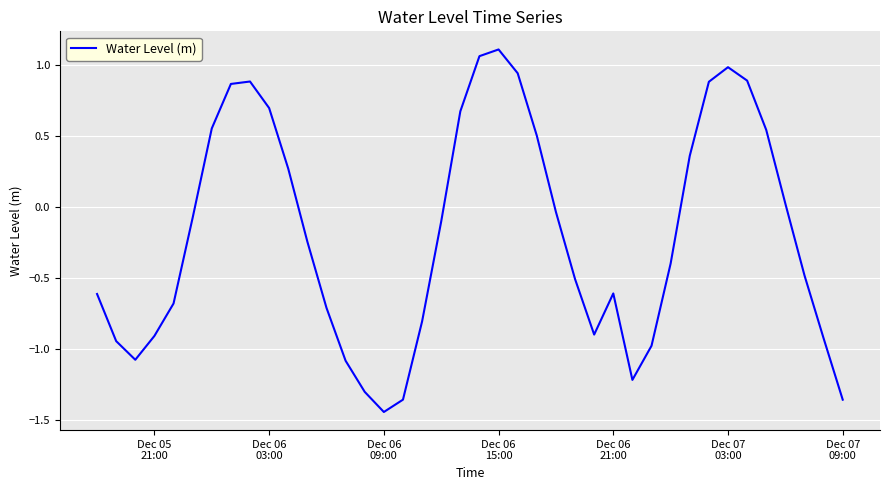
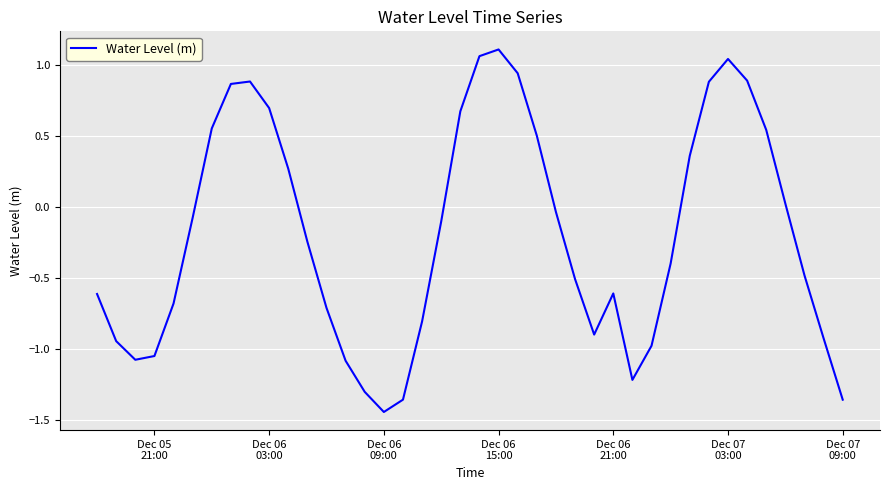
  {
-   "Dec 05 21:00": -0.91,
+   "Dec 05 21:00": -1.05,
    "Dec 06 03:00": 0.69,
    "Dec 06 09:00": -1.44,
    "Dec 06 15:00": 1.11,
    "Dec 06 21:00": -0.61,
-   "Dec 07 03:00": 0.98,
+   "Dec 07 03:00": 1.04,
    "Dec 07 09:00": -1.36
  }
